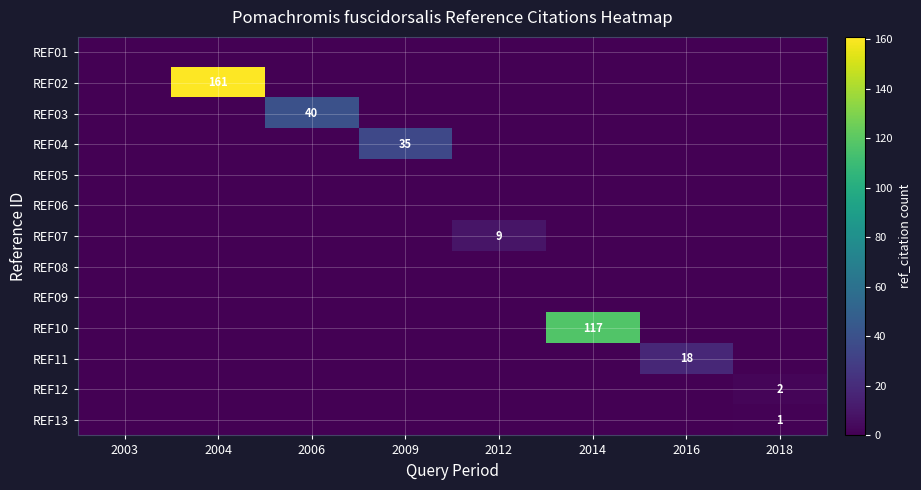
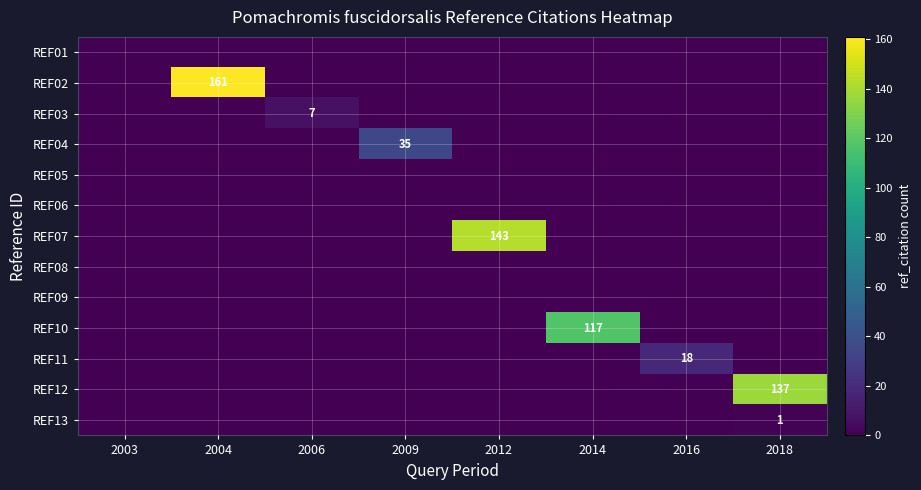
  {
    "REF02": {
      "2004": 161
    },
    "REF03": {
-     "2006": 40
+     "2006": 7
    },
    "REF04": {
      "2009": 35
    },
    "REF07": {
-     "2012": 9
+     "2012": 143
    },
    "REF10": {
      "2014": 117
    },
    "REF11": {
      "2016": 18
    },
    "REF12": {
-     "2018": 2
+     "2018": 137
    },
    "REF13": {
      "2018": 1
    }
  }
